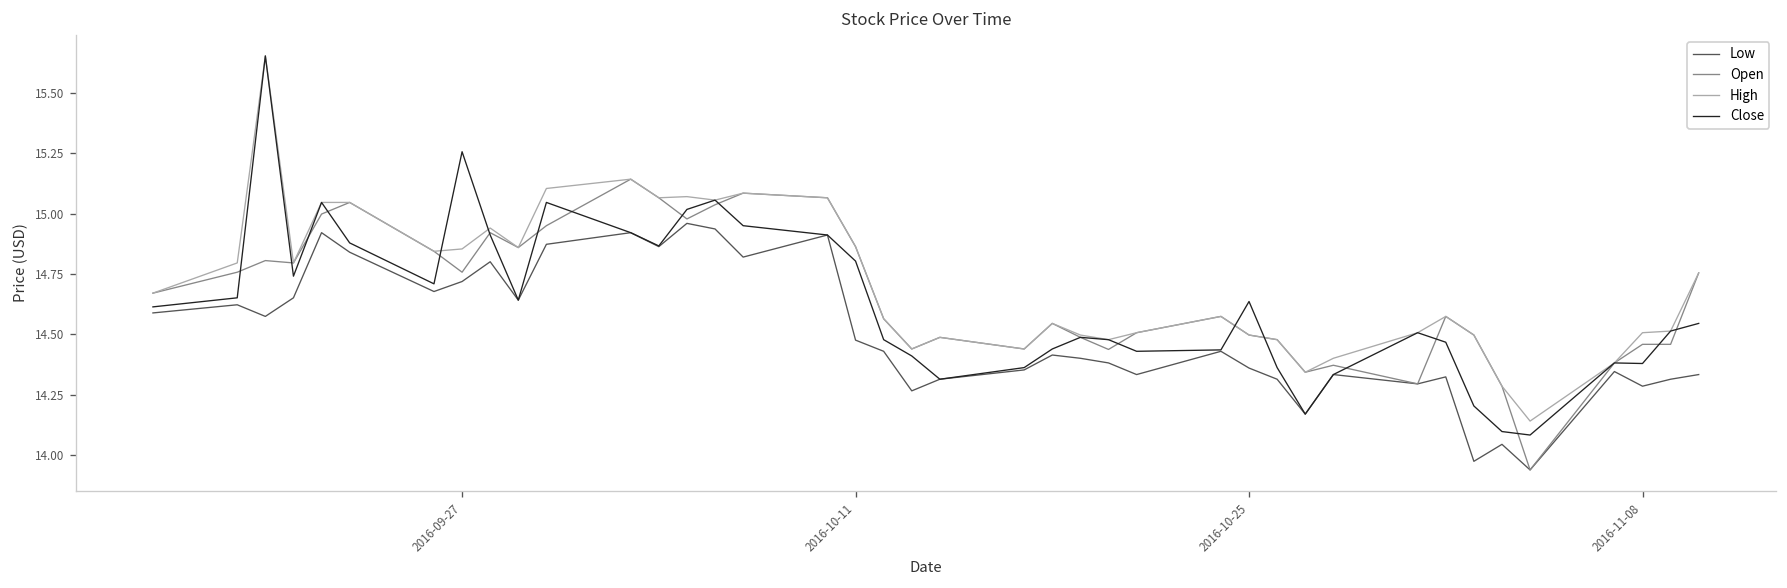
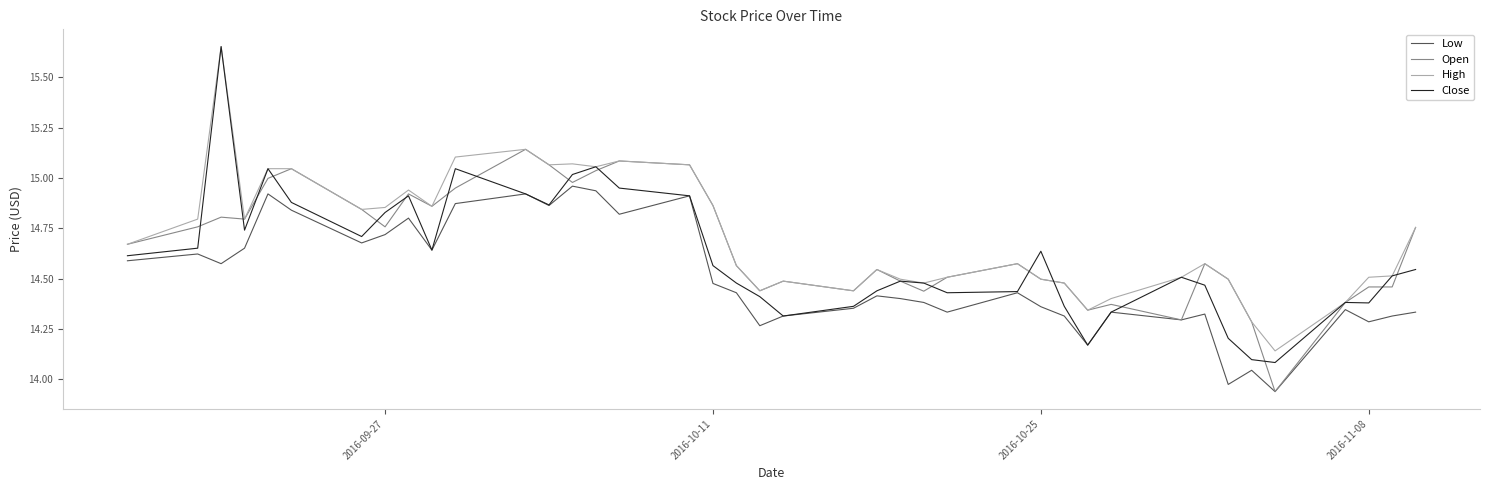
  {
    "Low": {
      "2016-09-27": 14.72,
      "2016-10-11": 14.48,
      "2016-10-25": 14.36,
      "2016-11-08": 14.29
    },
    "Close": {
-     "2016-09-27": 15.26,
-     "2016-10-11": 14.80,
+     "2016-09-27": 14.83,
+     "2016-10-11": 14.56,
      "2016-10-25": 14.64,
      "2016-11-08": 14.38
    }
  }
